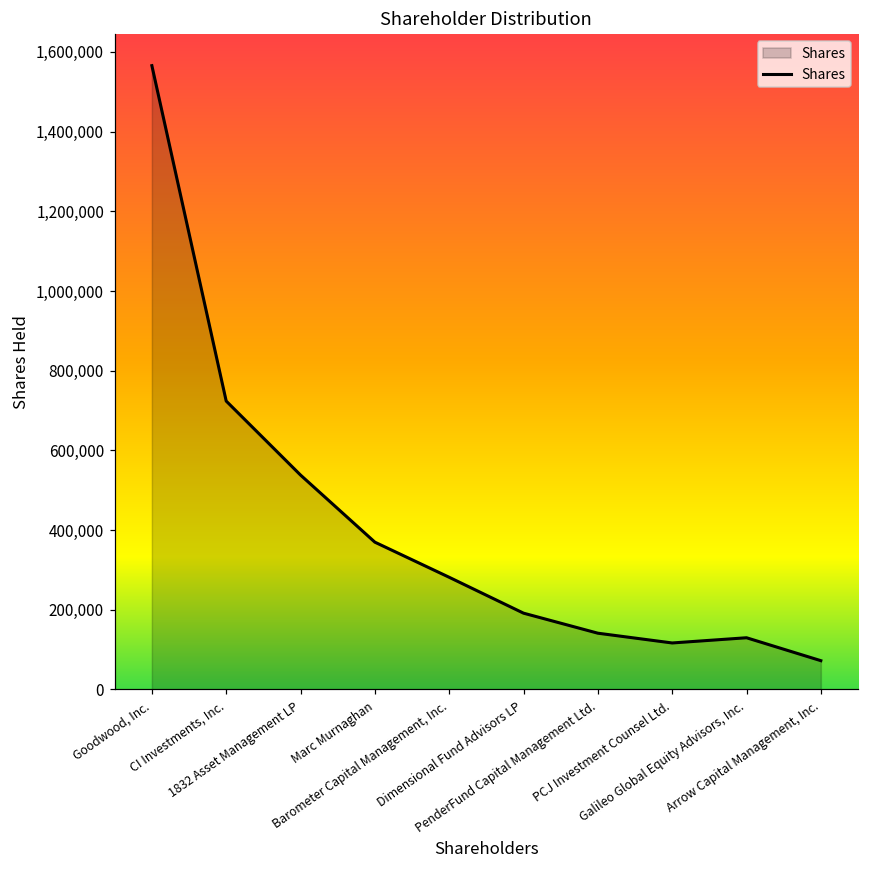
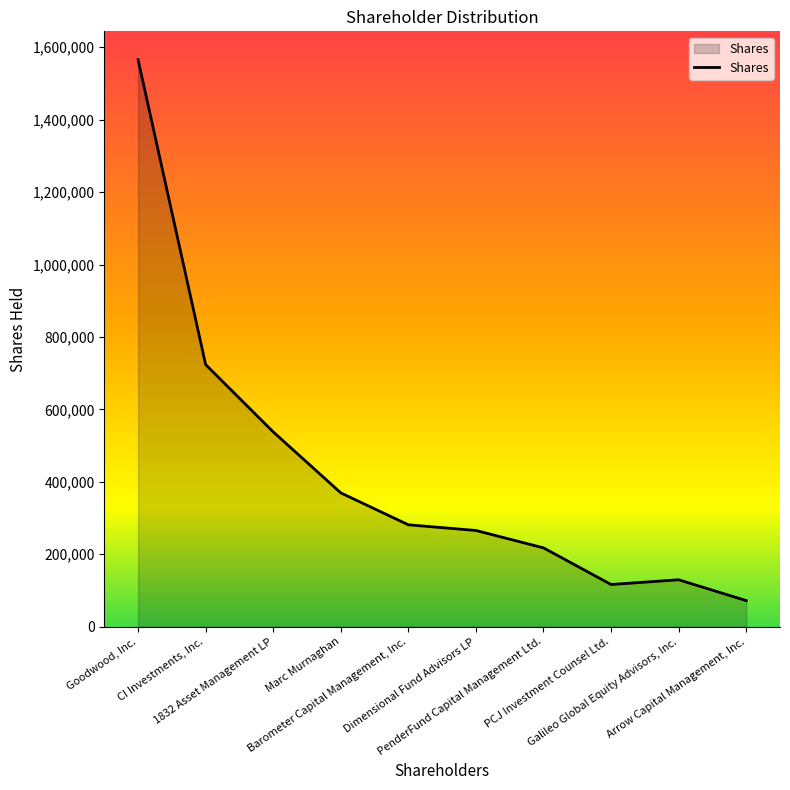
  {
    "Goodwood, Inc.": "1,570,000",
    "CI Investments, Inc.": "720,000",
    "1832 Asset Management LP": "540,000",
    "Marc Murnaghan": "370,000",
    "Barometer Capital Management, Inc.": "280,000",
-   "Dimensional Fund Advisors LP": "190,000",
-   "PenderFund Capital Management Ltd.": "140,000",
+   "Dimensional Fund Advisors LP": "270,000",
+   "PenderFund Capital Management Ltd.": "220,000",
    "PCJ Investment Counsel Ltd.": "120,000",
    "Galileo Global Equity Advisors, Inc.": "130,000",
    "Arrow Capital Management, Inc.": "70,000"
  }
